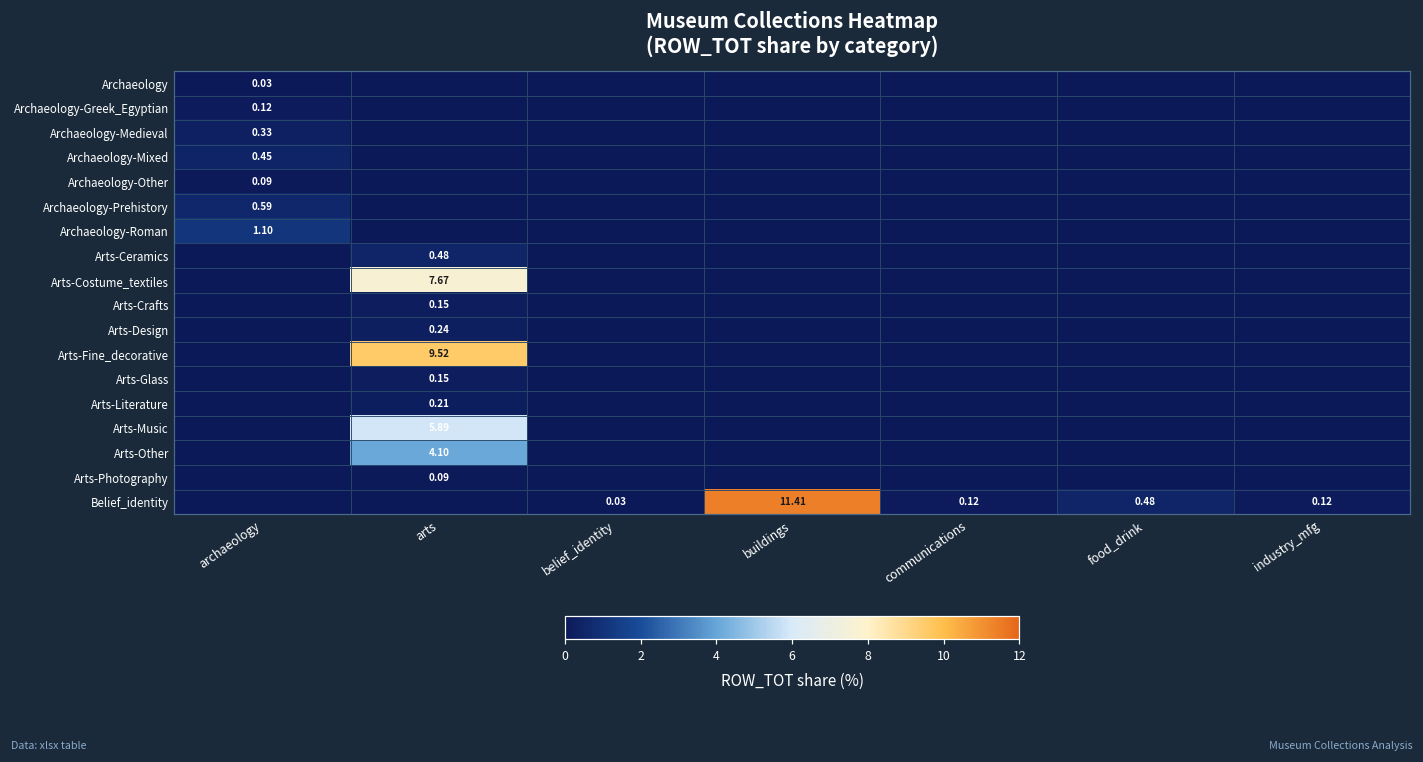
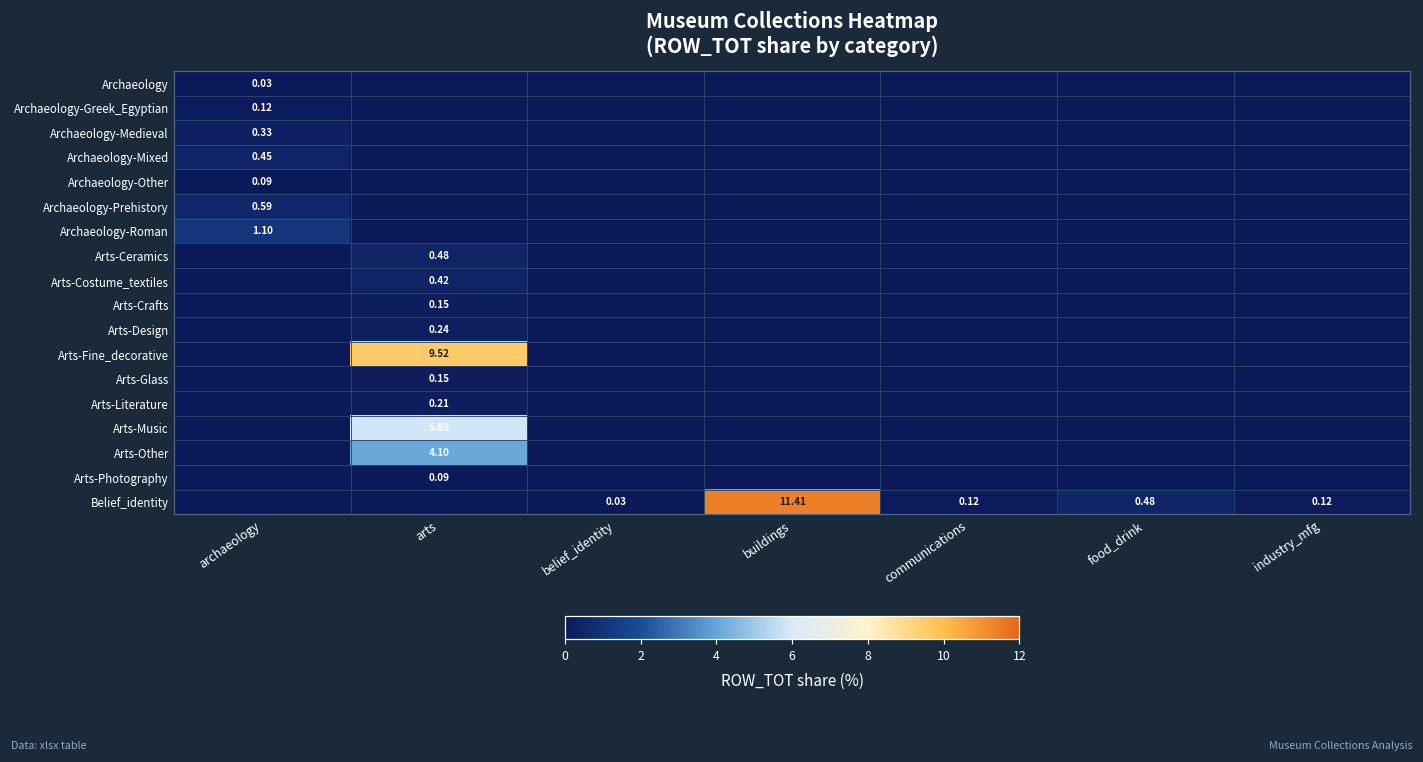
  {
    "Archaeology": {
      "archaeology": 0.03
    },
    "Archaeology-Greek_Egyptian": {
      "archaeology": 0.12
    },
    "Archaeology-Medieval": {
      "archaeology": 0.33
    },
    "Archaeology-Mixed": {
      "archaeology": 0.45
    },
    "Archaeology-Other": {
      "archaeology": 0.09
    },
    "Archaeology-Prehistory": {
      "archaeology": 0.59
    },
    "Archaeology-Roman": {
      "archaeology": 1.10
    },
    "Arts-Ceramics": {
      "arts": 0.48
    },
    "Arts-Costume_textiles": {
-     "arts": 7.67
+     "arts": 0.42
    },
    "Arts-Crafts": {
      "arts": 0.15
    },
    "Arts-Design": {
      "arts": 0.24
    },
    "Arts-Fine_decorative": {
      "arts": 9.52
    },
    "Arts-Glass": {
      "arts": 0.15
    },
    "Arts-Literature": {
      "arts": 0.21
    },
    "Arts-Other": {
      "arts": 4.10
    },
    "Arts-Photography": {
      "arts": 0.09
    },
    "Belief_identity": {
      "belief_identity": 0.03,
      "buildings": 11.41,
      "communications": 0.12,
      "food_drink": 0.48,
      "industry_mfg": 0.12
    }
  }
